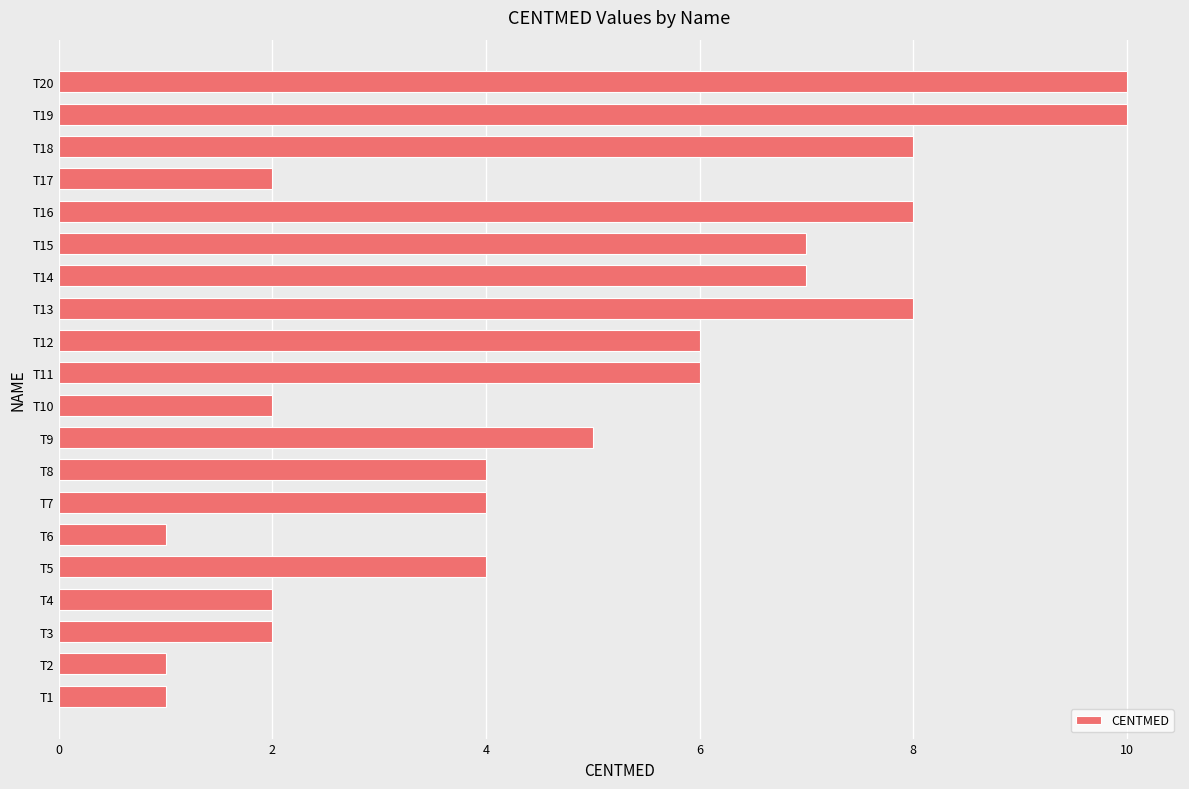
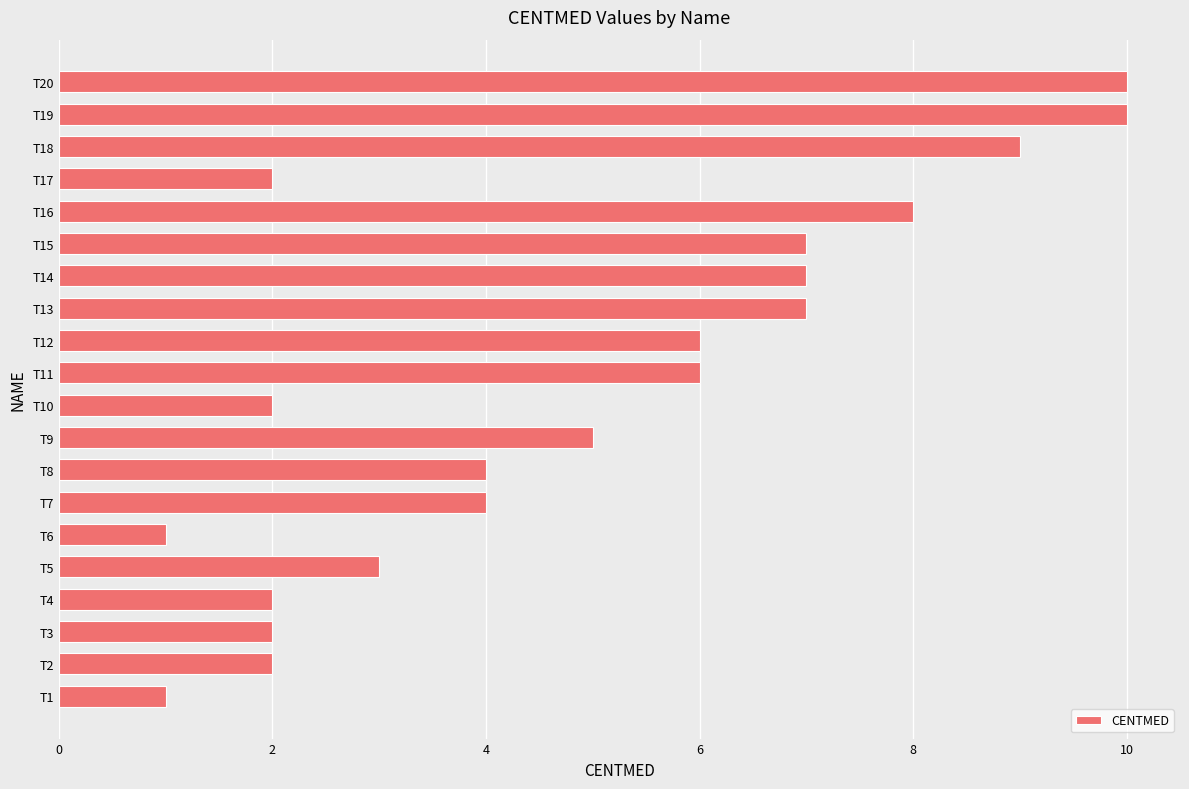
  {
    "T20": 10,
    "T19": 10,
-   "T18": 8,
+   "T18": 9,
    "T17": 2,
    "T16": 8,
    "T15": 7,
    "T14": 7,
-   "T13": 8,
+   "T13": 7,
    "T12": 6,
    "T11": 6,
    "T10": 2,
    "T9": 5,
    "T8": 4,
    "T7": 4,
    "T6": 1,
-   "T5": 4,
+   "T5": 3,
    "T4": 2,
    "T3": 2,
-   "T2": 1,
+   "T2": 2,
    "T1": 1
  }
